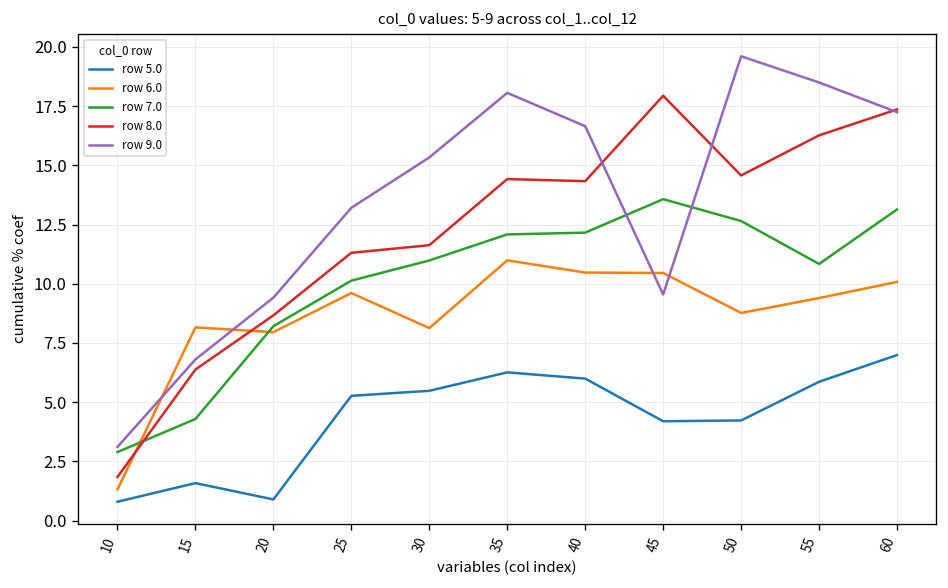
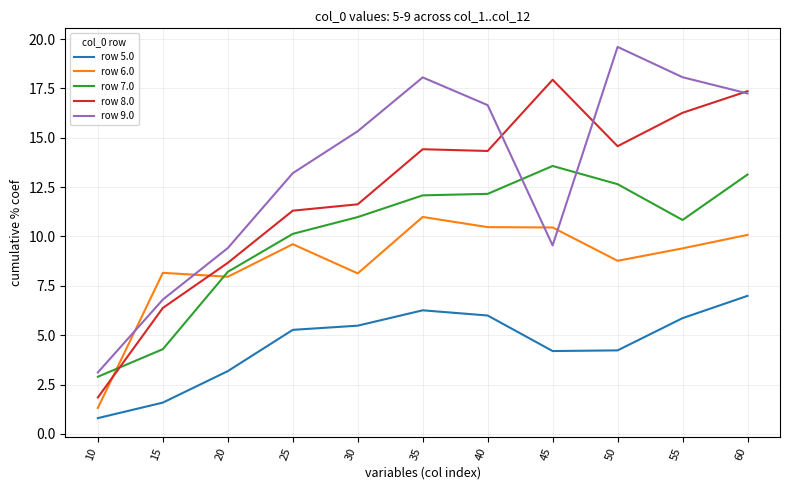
  {
    "row 5.0": {
      "10": 0.8,
      "15": 1.6,
-     "20": 0.9,
+     "20": 3.2,
      "25": 5.3,
      "30": 5.5,
      "35": 6.3,
      "40": 6.0,
      "45": 4.2,
      "50": 4.2,
      "55": 5.9,
      "60": 7.0
    },
    "row 6.0": {
      "10": 1.3,
      "15": 8.2,
      "20": 8.0,
      "25": 9.6,
      "30": 8.1,
      "35": 11.0,
      "40": 10.5,
      "45": 10.5,
      "50": 8.8,
      "55": 9.4,
      "60": 10.1
    },
    "row 7.0": {
      "10": 2.9,
      "15": 4.3,
      "20": 8.2,
      "25": 10.1,
      "30": 11.0,
      "35": 12.1,
      "40": 12.2,
      "45": 13.6,
      "50": 12.7,
      "55": 10.8,
      "60": 13.1
    },
    "row 8.0": {
      "10": 1.8,
      "15": 6.4,
      "20": 8.7,
      "25": 11.3,
      "30": 11.6,
      "35": 14.4,
      "40": 14.3,
      "45": 17.9,
      "50": 14.6,
      "55": 16.3
    },
    "row 9.0": {
      "10": 3.1,
      "15": 6.8,
      "20": 9.4,
      "25": 13.2,
      "30": 15.3,
      "35": 18.1,
      "40": 16.7,
      "45": 9.5,
      "50": 19.6,
-     "55": 18.5
+     "55": 18.1
    }
  }
